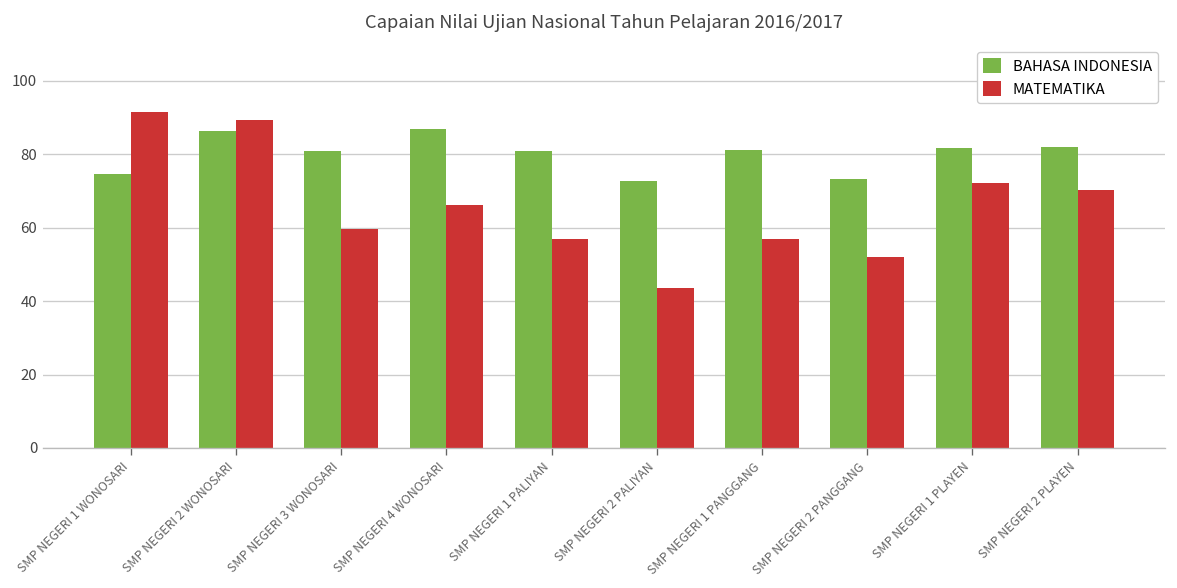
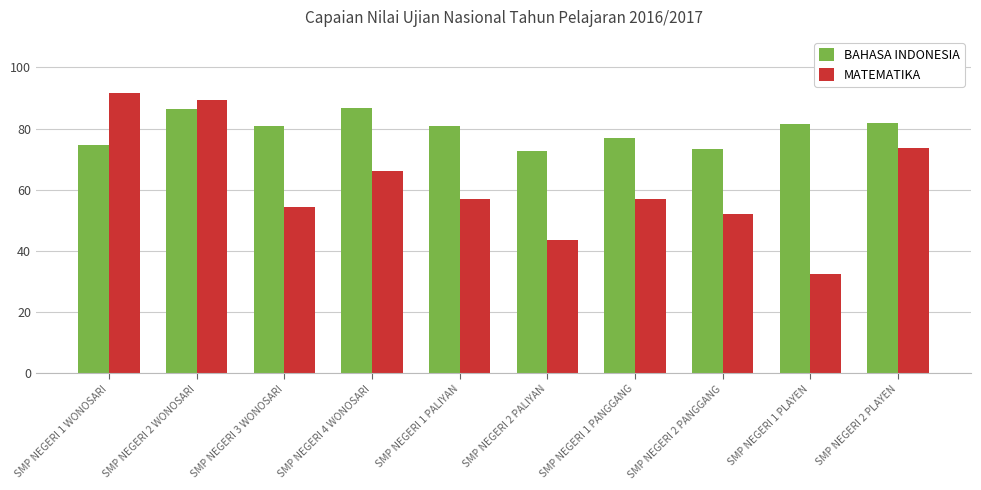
  {
    "BAHASA INDONESIA": {
      "SMP NEGERI 1 WONOSARI": 75,
      "SMP NEGERI 2 WONOSARI": 86,
      "SMP NEGERI 3 WONOSARI": 81,
      "SMP NEGERI 4 WONOSARI": 87,
      "SMP NEGERI 1 PALIYAN": 81,
      "SMP NEGERI 2 PALIYAN": 73,
-     "SMP NEGERI 1 PANGGANG": 81,
+     "SMP NEGERI 1 PANGGANG": 77,
      "SMP NEGERI 2 PANGGANG": 73,
      "SMP NEGERI 1 PLAYEN": 82,
      "SMP NEGERI 2 PLAYEN": 82
    },
    "MATEMATIKA": {
      "SMP NEGERI 1 WONOSARI": 92,
      "SMP NEGERI 2 WONOSARI": 89,
-     "SMP NEGERI 3 WONOSARI": 60,
+     "SMP NEGERI 3 WONOSARI": 54,
      "SMP NEGERI 4 WONOSARI": 66,
      "SMP NEGERI 1 PALIYAN": 57,
      "SMP NEGERI 2 PALIYAN": 44,
      "SMP NEGERI 1 PANGGANG": 57,
      "SMP NEGERI 2 PANGGANG": 52,
-     "SMP NEGERI 1 PLAYEN": 72,
-     "SMP NEGERI 2 PLAYEN": 70
+     "SMP NEGERI 1 PLAYEN": 32,
+     "SMP NEGERI 2 PLAYEN": 74
    }
  }
